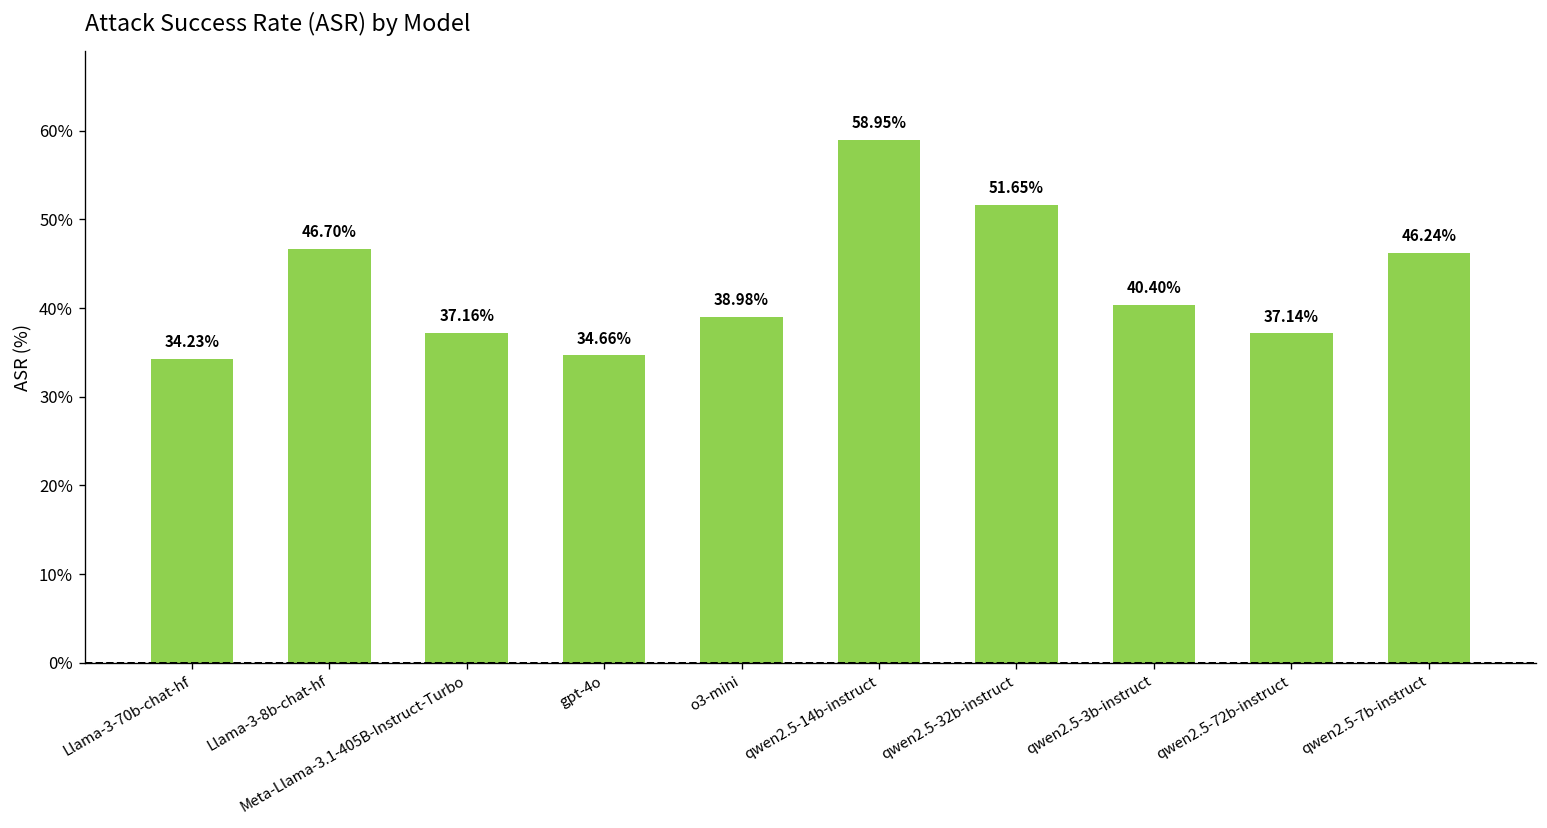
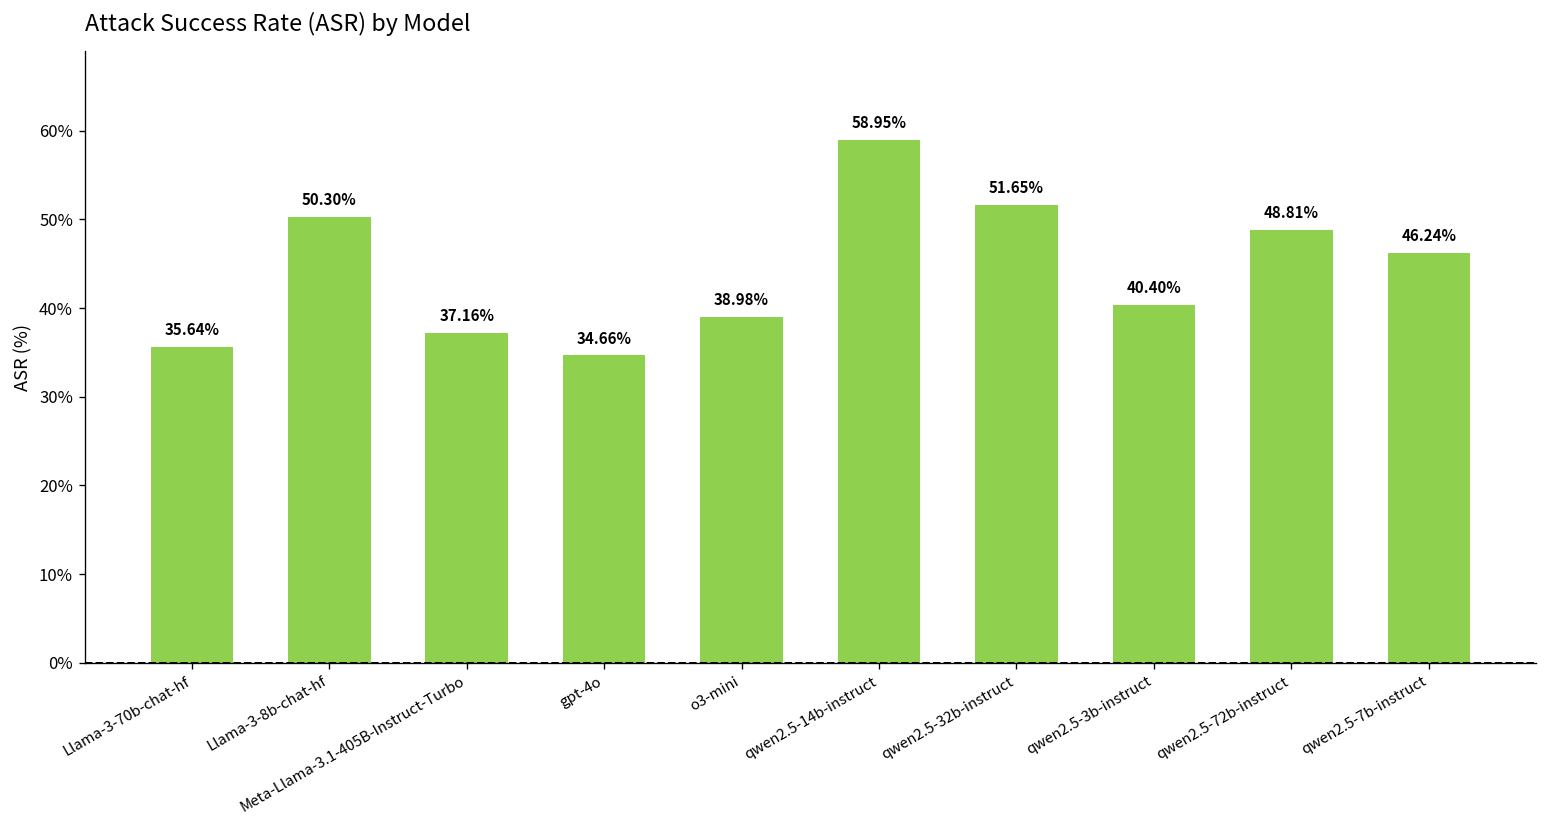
  {
-   "Llama-3-70b-chat-hf": "34.23%",
-   "Llama-3-8b-chat-hf": "46.70%",
+   "Llama-3-70b-chat-hf": "35.64%",
+   "Llama-3-8b-chat-hf": "50.30%",
    "Meta-Llama-3.1-405B-Instruct-Turbo": "37.16%",
    "gpt-4o": "34.66%",
    "o3-mini": "38.98%",
    "qwen2.5-14b-instruct": "58.95%",
    "qwen2.5-32b-instruct": "51.65%",
    "qwen2.5-3b-instruct": "40.40%",
-   "qwen2.5-72b-instruct": "37.14%",
+   "qwen2.5-72b-instruct": "48.81%",
    "qwen2.5-7b-instruct": "46.24%"
  }
